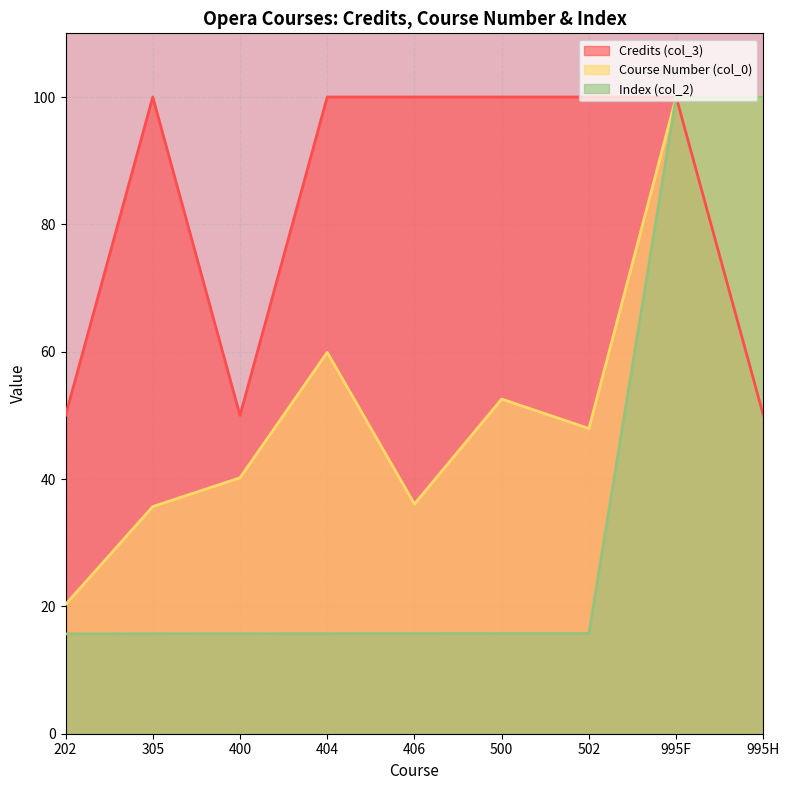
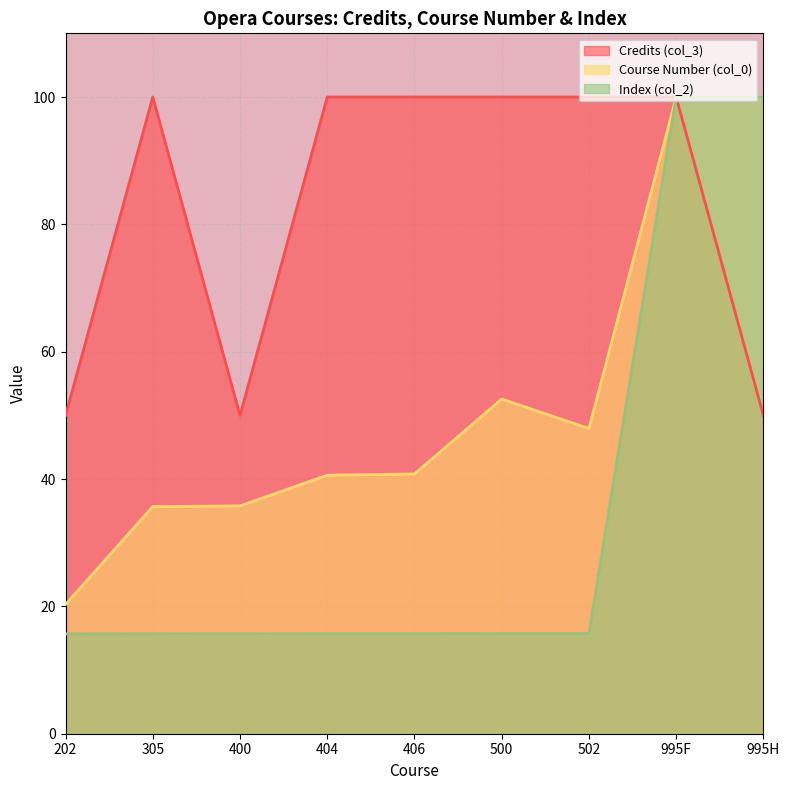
  {
    "Credits (col_3)": {
      "202": 50,
      "305": 100,
      "400": 50,
      "404": 100,
      "406": 100,
      "500": 100,
      "995H": 50
    },
    "Course Number (col_0)": {
      "202": 20,
      "305": 36,
-     "400": 40,
-     "404": 60,
-     "406": 36,
+     "400": 36,
+     "404": 41,
+     "406": 41,
      "500": 53,
      "502": 48
    },
    "Index (col_2)": {
      "202": 16,
      "305": 16,
      "400": 16,
      "404": 16,
      "406": 16,
      "500": 16,
      "502": 16
    }
  }
